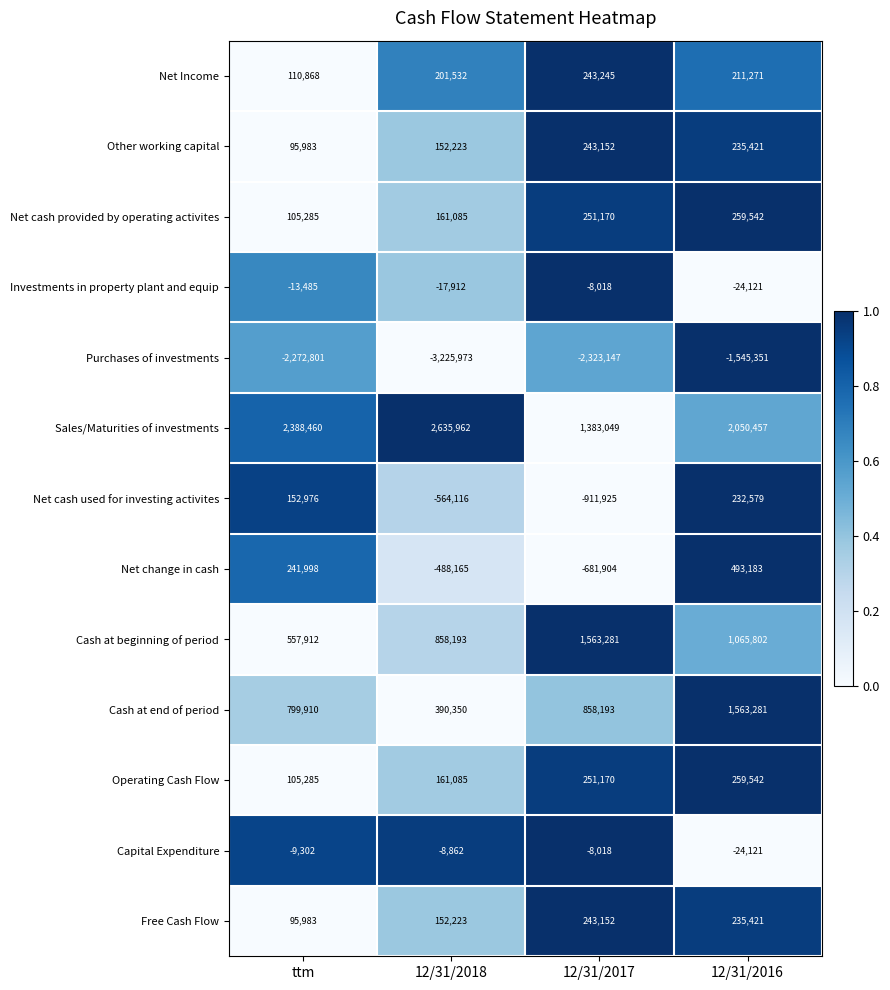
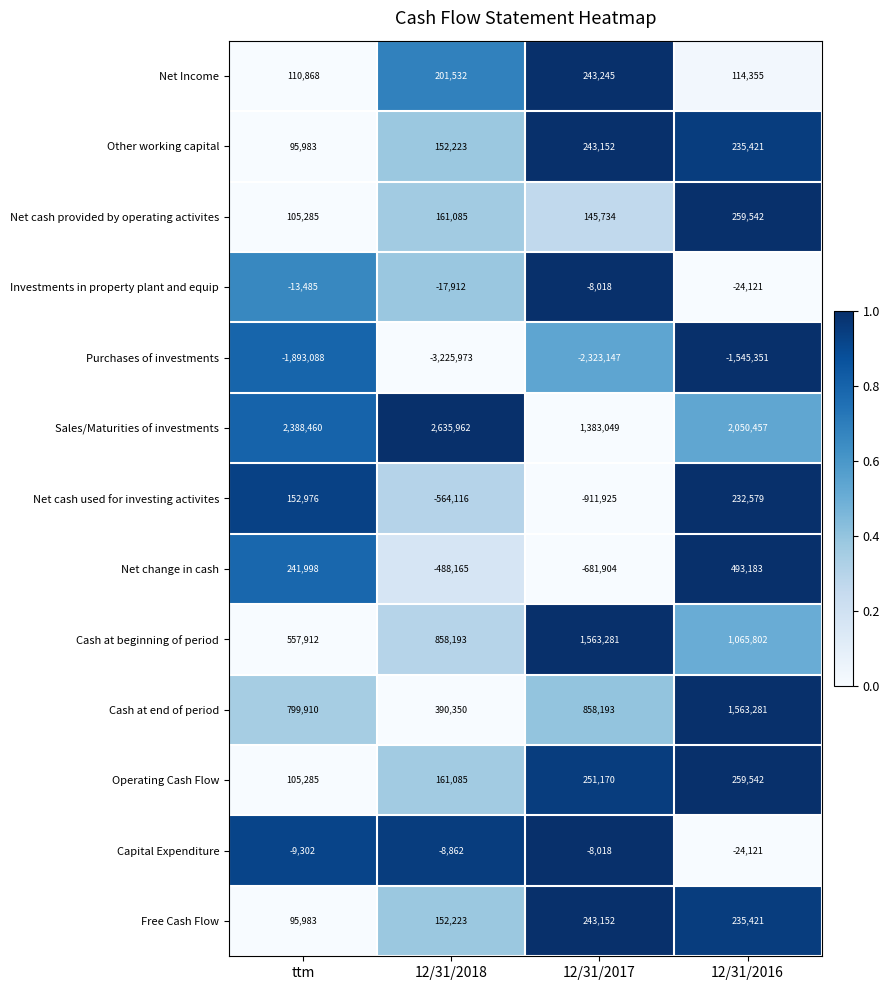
  {
    "Net Income": {
      "ttm": "110,868",
      "12/31/2018": "201,532",
      "12/31/2017": "243,245",
-     "12/31/2016": "211,271"
+     "12/31/2016": "114,355"
    },
    "Other working capital": {
      "ttm": "95,983",
      "12/31/2018": "152,223",
      "12/31/2017": "243,152",
      "12/31/2016": "235,421"
    },
    "Net cash provided by operating activites": {
      "ttm": "105,285",
      "12/31/2018": "161,085",
-     "12/31/2017": "251,170",
+     "12/31/2017": "145,734",
      "12/31/2016": "259,542"
    },
    "Investments in property plant and equip": {
      "ttm": "-13,485",
      "12/31/2018": "-17,912",
      "12/31/2017": "-8,018",
      "12/31/2016": "-24,121"
    },
    "Purchases of investments": {
-     "ttm": "-2,272,801",
+     "ttm": "-1,893,088",
      "12/31/2018": "-3,225,973",
      "12/31/2017": "-2,323,147",
      "12/31/2016": "-1,545,351"
    },
    "Sales/Maturities of investments": {
      "ttm": "2,388,460",
      "12/31/2018": "2,635,962",
      "12/31/2017": "1,383,049",
      "12/31/2016": "2,050,457"
    },
    "Net cash used for investing activites": {
      "ttm": "152,976",
      "12/31/2018": "-564,116",
      "12/31/2017": "-911,925",
      "12/31/2016": "232,579"
    },
    "Net change in cash": {
      "ttm": "241,998",
      "12/31/2018": "-488,165",
      "12/31/2017": "-681,904",
      "12/31/2016": "493,183"
    },
    "Cash at beginning of period": {
      "ttm": "557,912",
      "12/31/2018": "858,193",
      "12/31/2017": "1,563,281",
      "12/31/2016": "1,065,802"
    },
    "Cash at end of period": {
      "ttm": "799,910",
      "12/31/2018": "390,350",
      "12/31/2017": "858,193",
      "12/31/2016": "1,563,281"
    },
    "Operating Cash Flow": {
      "ttm": "105,285",
      "12/31/2018": "161,085",
      "12/31/2017": "251,170",
      "12/31/2016": "259,542"
    },
    "Capital Expenditure": {
      "ttm": "-9,302",
      "12/31/2018": "-8,862",
      "12/31/2017": "-8,018",
      "12/31/2016": "-24,121"
    },
    "Free Cash Flow": {
      "ttm": "95,983",
      "12/31/2018": "152,223",
      "12/31/2017": "243,152",
      "12/31/2016": "235,421"
    }
  }
